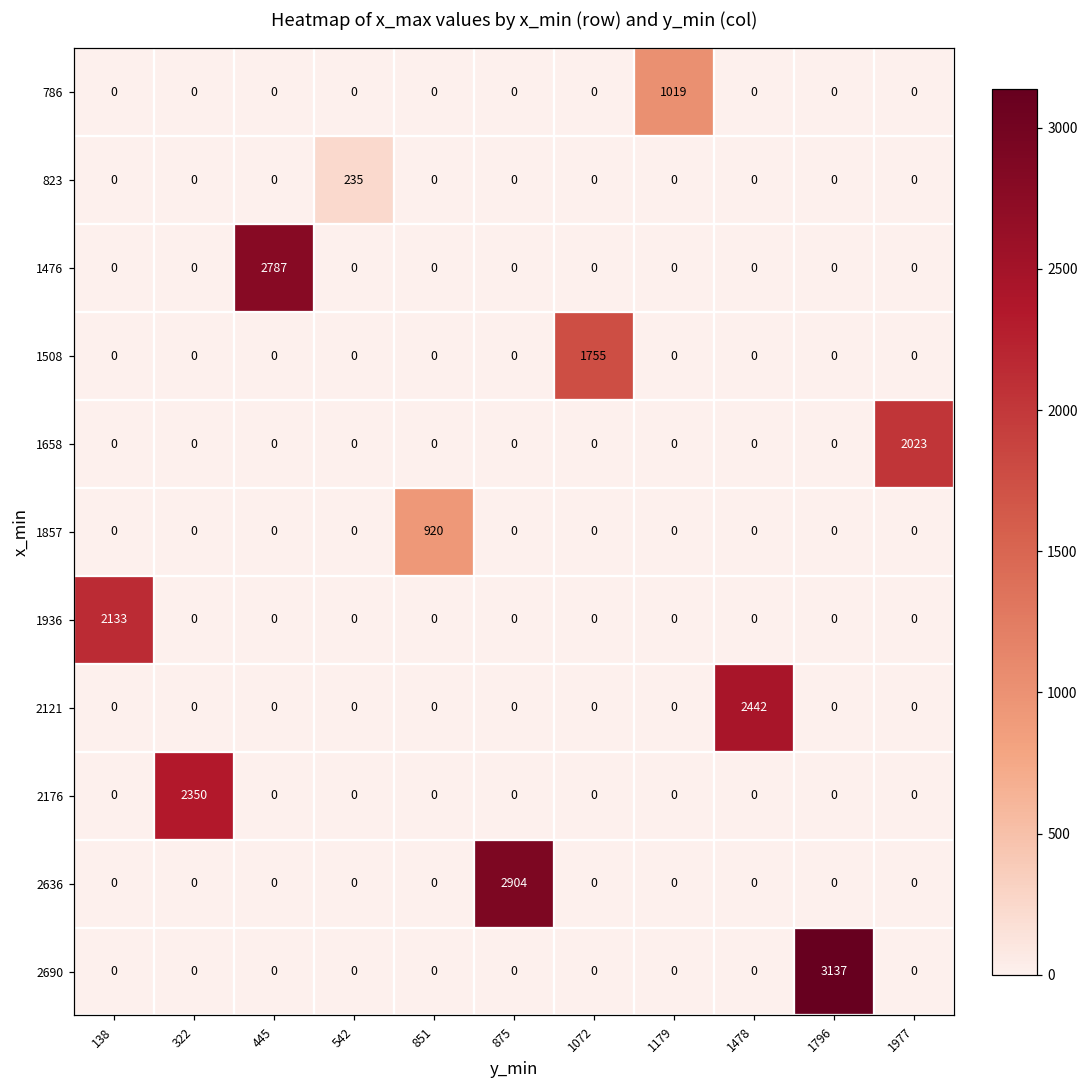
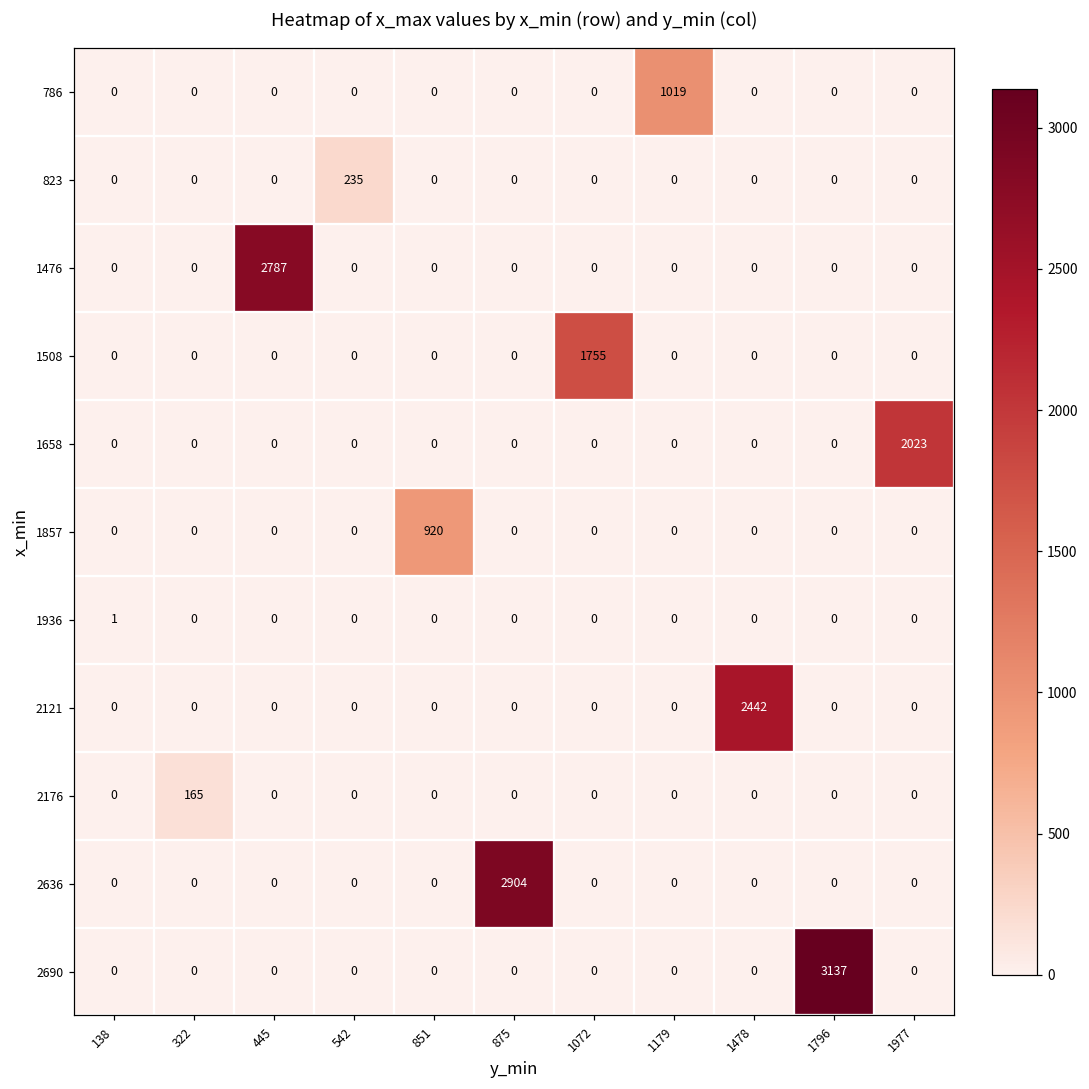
  {
    "786": {
      "138": 0,
      "322": 0,
      "445": 0,
      "542": 0,
      "851": 0,
      "875": 0,
      "1072": 0,
      "1179": 1019,
      "1478": 0,
      "1796": 0,
      "1977": 0
    },
    "823": {
      "138": 0,
      "322": 0,
      "445": 0,
      "542": 235,
      "851": 0,
      "875": 0,
      "1072": 0,
      "1179": 0,
      "1478": 0,
      "1796": 0,
      "1977": 0
    },
    "1476": {
      "138": 0,
      "322": 0,
      "445": 2787,
      "542": 0,
      "851": 0,
      "875": 0,
      "1072": 0,
      "1179": 0,
      "1478": 0,
      "1796": 0,
      "1977": 0
    },
    "1508": {
      "138": 0,
      "322": 0,
      "445": 0,
      "542": 0,
      "851": 0,
      "875": 0,
      "1072": 1755,
      "1179": 0,
      "1478": 0,
      "1796": 0,
      "1977": 0
    },
    "1658": {
      "138": 0,
      "322": 0,
      "445": 0,
      "542": 0,
      "851": 0,
      "875": 0,
      "1072": 0,
      "1179": 0,
      "1478": 0,
      "1796": 0,
      "1977": 2023
    },
    "1857": {
      "138": 0,
      "322": 0,
      "445": 0,
      "542": 0,
      "851": 920,
      "875": 0,
      "1072": 0,
      "1179": 0,
      "1478": 0,
      "1796": 0,
      "1977": 0
    },
    "1936": {
-     "138": 2133,
+     "138": 1,
      "322": 0,
      "445": 0,
      "542": 0,
      "851": 0,
      "875": 0,
      "1072": 0,
      "1179": 0,
      "1478": 0,
      "1796": 0,
      "1977": 0
    },
    "2121": {
      "138": 0,
      "322": 0,
      "445": 0,
      "542": 0,
      "851": 0,
      "875": 0,
      "1072": 0,
      "1179": 0,
      "1478": 2442,
      "1796": 0,
      "1977": 0
    },
    "2176": {
      "138": 0,
-     "322": 2350,
+     "322": 165,
      "445": 0,
      "542": 0,
      "851": 0,
      "875": 0,
      "1072": 0,
      "1179": 0,
      "1478": 0,
      "1796": 0,
      "1977": 0
    },
    "2636": {
      "138": 0,
      "322": 0,
      "445": 0,
      "542": 0,
      "851": 0,
      "875": 2904,
      "1072": 0,
      "1179": 0,
      "1478": 0,
      "1796": 0,
      "1977": 0
    },
    "2690": {
      "138": 0,
      "322": 0,
      "445": 0,
      "542": 0,
      "851": 0,
      "875": 0,
      "1072": 0,
      "1179": 0,
      "1478": 0,
      "1796": 3137,
      "1977": 0
    }
  }
